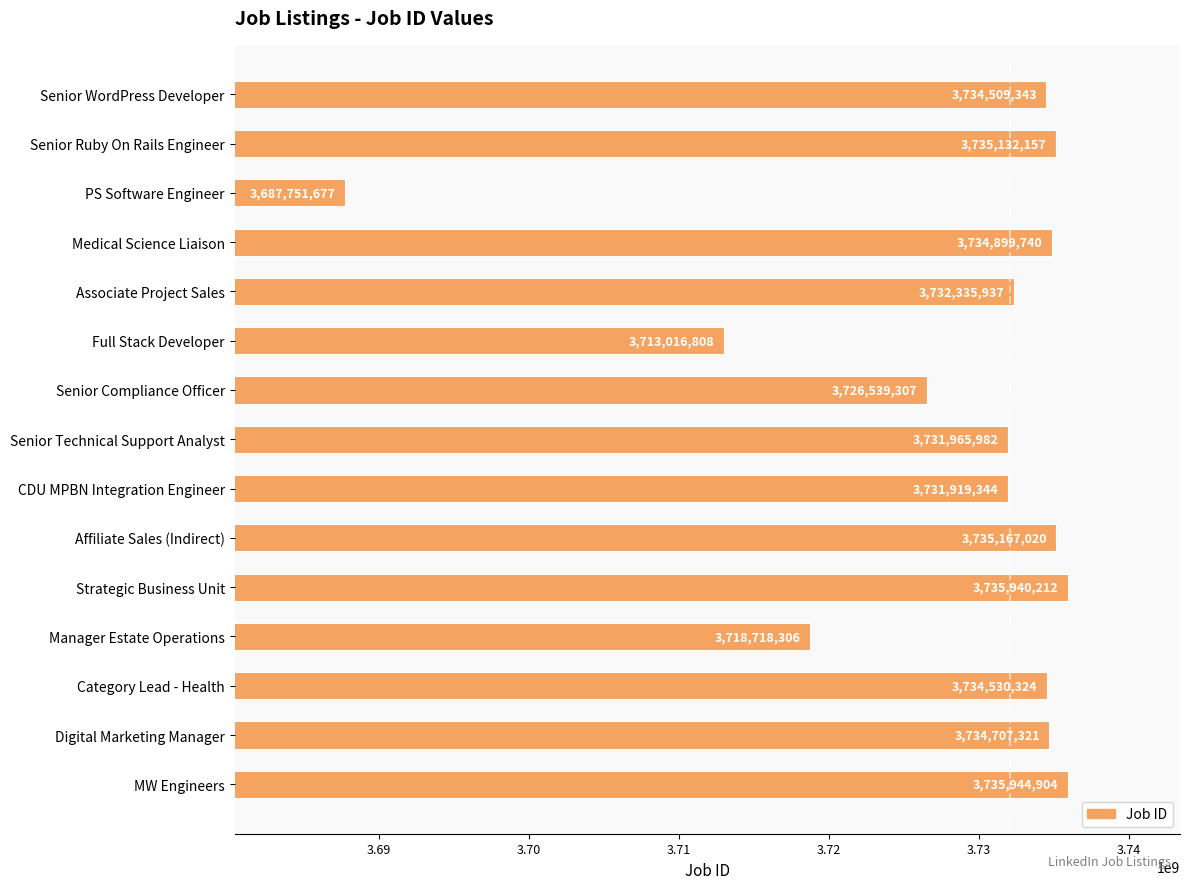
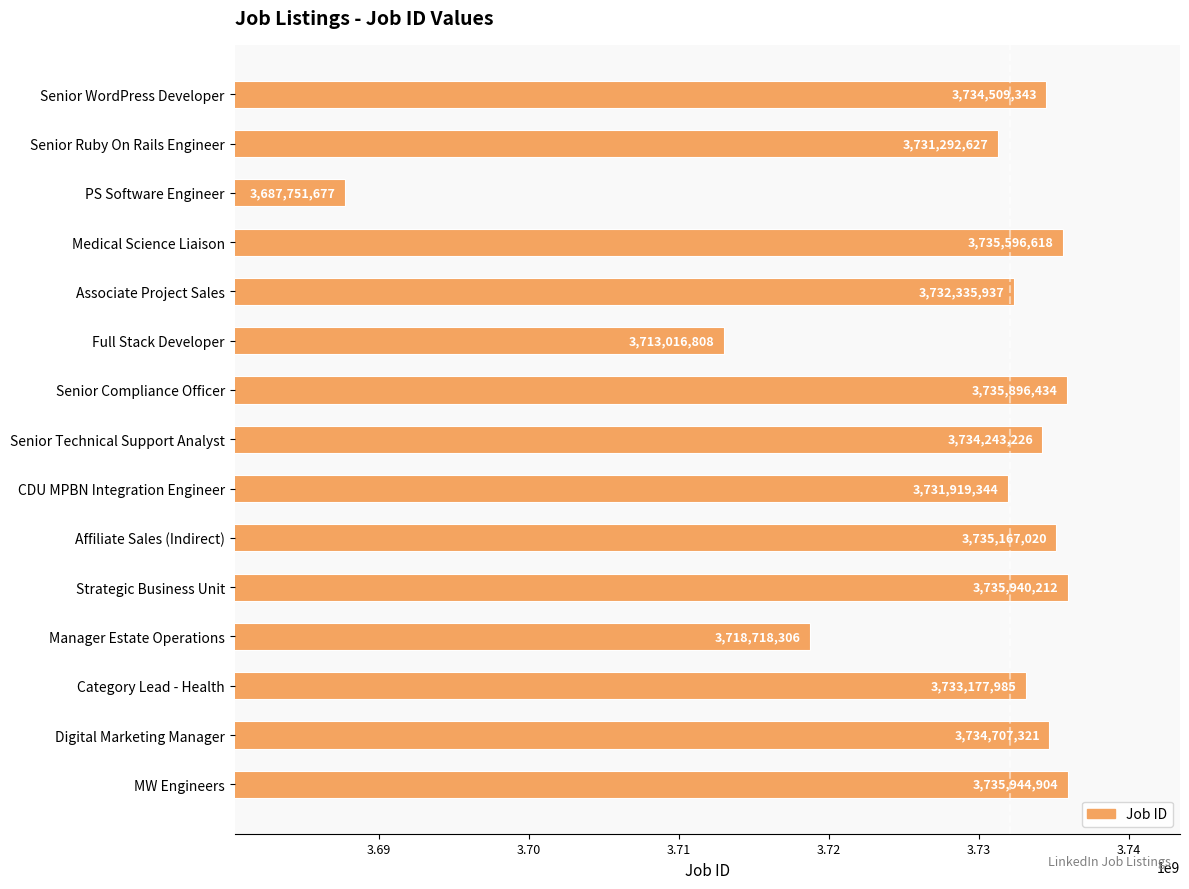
  {
    "Senior WordPress Developer": "3,734,509,343",
-   "Senior Ruby On Rails Engineer": "3,735,132,157",
+   "Senior Ruby On Rails Engineer": "3,731,292,627",
    "PS Software Engineer": "3,687,751,677",
-   "Medical Science Liaison": "3,734,899,740",
+   "Medical Science Liaison": "3,735,596,618",
    "Associate Project Sales": "3,732,335,937",
    "Full Stack Developer": "3,713,016,808",
-   "Senior Compliance Officer": "3,726,539,307",
-   "Senior Technical Support Analyst": "3,731,965,982",
+   "Senior Compliance Officer": "3,735,896,434",
+   "Senior Technical Support Analyst": "3,734,243,226",
    "CDU MPBN Integration Engineer": "3,731,919,344",
    "Affiliate Sales (Indirect)": "3,735,167,020",
    "Strategic Business Unit": "3,735,940,212",
    "Manager Estate Operations": "3,718,718,306",
-   "Category Lead - Health": "3,734,530,324",
+   "Category Lead - Health": "3,733,177,985",
    "Digital Marketing Manager": "3,734,707,321",
    "MW Engineers": "3,735,944,904"
  }
